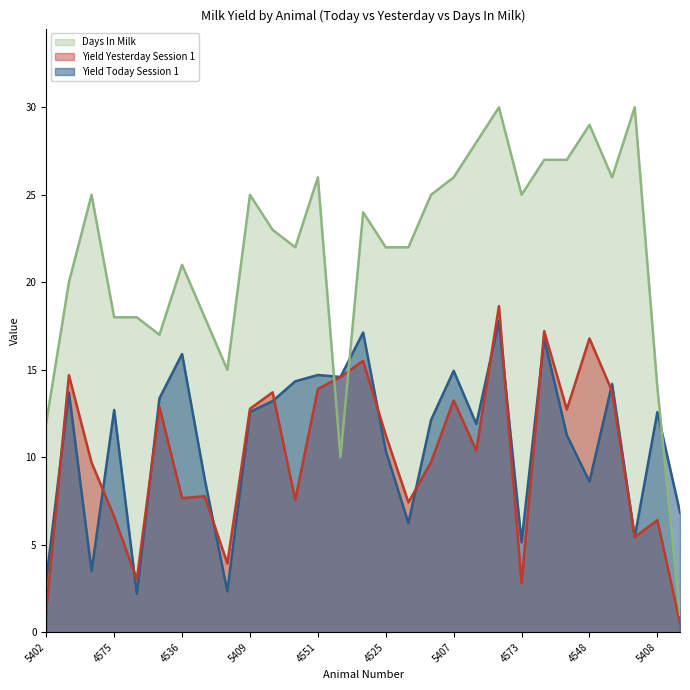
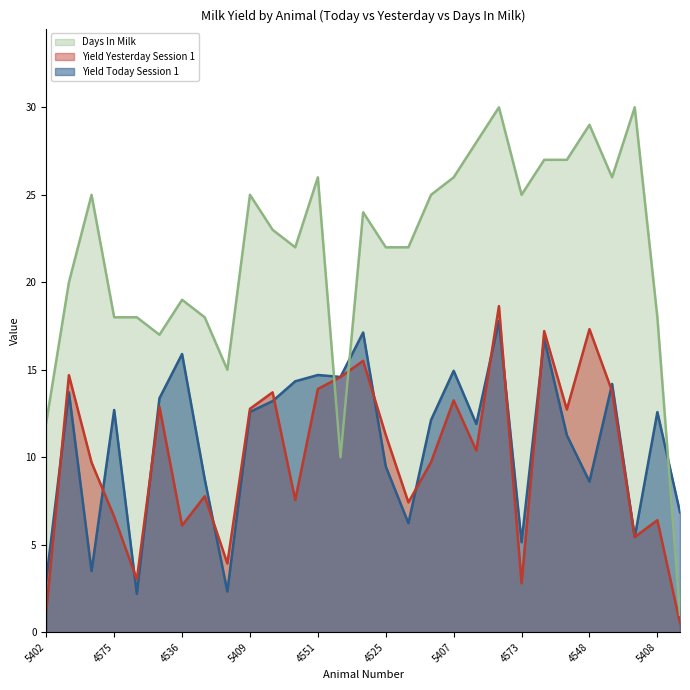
  {
    "Days In Milk": {
      "5402": 12,
      "4575": 18,
-     "4536": 21,
+     "4536": 19,
      "5409": 25,
      "4551": 26,
      "4525": 22,
      "5407": 26,
      "4573": 25,
      "4548": 29,
-     "5408": 14
+     "5408": 18
    },
    "Yield Yesterday Session 1": {
      "5402": 1.2,
      "4575": 6.6,
-     "4536": 7.7,
+     "4536": 6.1,
      "5409": 12.8,
      "4551": 13.9,
      "4525": 11.3,
      "5407": 13.3,
      "4573": 2.8,
-     "4548": 16.8,
+     "4548": 17.3,
      "5408": 6.4
    },
    "Yield Today Session 1": {
      "5402": 3.0,
      "4575": 12.7,
      "4536": 15.9,
      "5409": 12.6,
      "4551": 14.7,
-     "4525": 10.4,
+     "4525": 9.5,
      "5407": 14.9,
      "4573": 5.1,
      "4548": 8.6,
      "5408": 12.6
    }
  }
